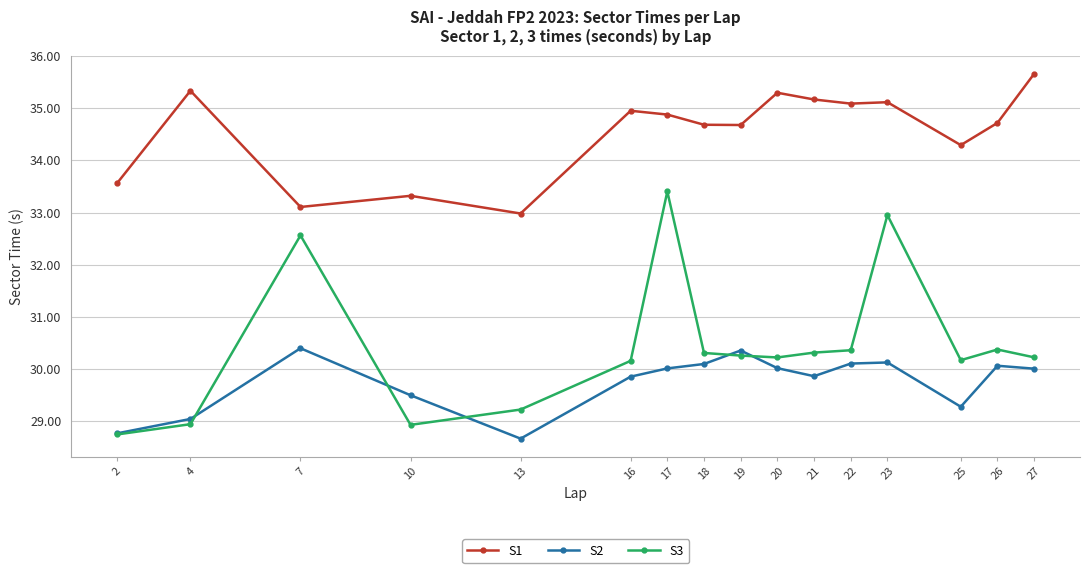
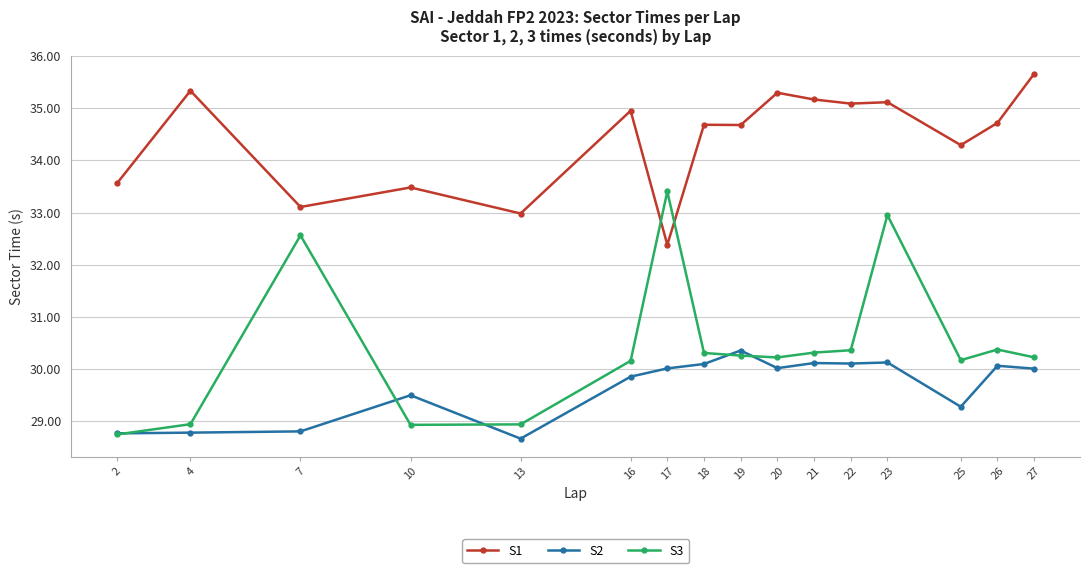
  {
    "S1": {
      "2": 33.6,
      "4": 35.3,
      "7": 33.1,
-     "10": 33.3,
+     "10": 33.5,
      "13": 33.0,
      "16": 34.9,
-     "17": 34.9,
+     "17": 32.4,
      "18": 34.7,
      "19": 34.7,
      "20": 35.3,
      "21": 35.2,
      "22": 35.1,
      "23": 35.1,
      "25": 34.3,
      "26": 34.7,
      "27": 35.7
    },
    "S2": {
-     "4": 29.0,
-     "7": 30.4,
+     "4": 28.8,
+     "7": 28.8,
      "10": 29.5,
      "13": 28.7,
      "16": 29.9,
      "17": 30.0,
      "18": 30.1,
      "19": 30.4,
      "20": 30.0,
-     "21": 29.9,
+     "21": 30.1,
      "22": 30.1,
      "23": 30.1,
      "25": 29.3,
      "26": 30.1,
      "27": 30.0
    },
    "S3": {
      "4": 28.9,
      "7": 32.6,
      "10": 28.9,
-     "13": 29.2,
+     "13": 28.9,
      "16": 30.2,
      "17": 33.4,
      "18": 30.3,
      "19": 30.3,
      "20": 30.2,
      "21": 30.3,
      "22": 30.4,
      "23": 33.0,
      "25": 30.2,
      "26": 30.4,
      "27": 30.2
    }
  }
